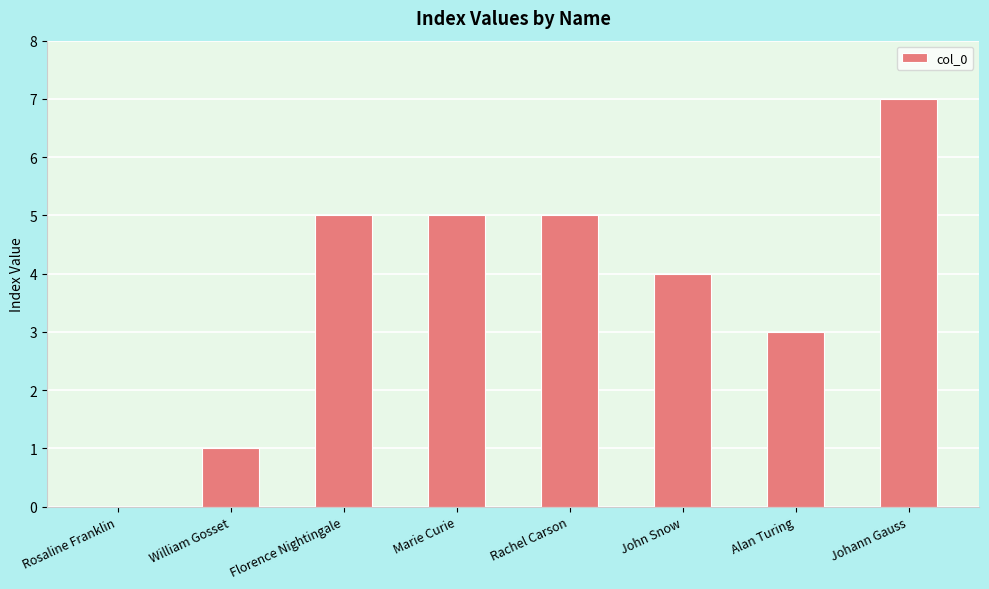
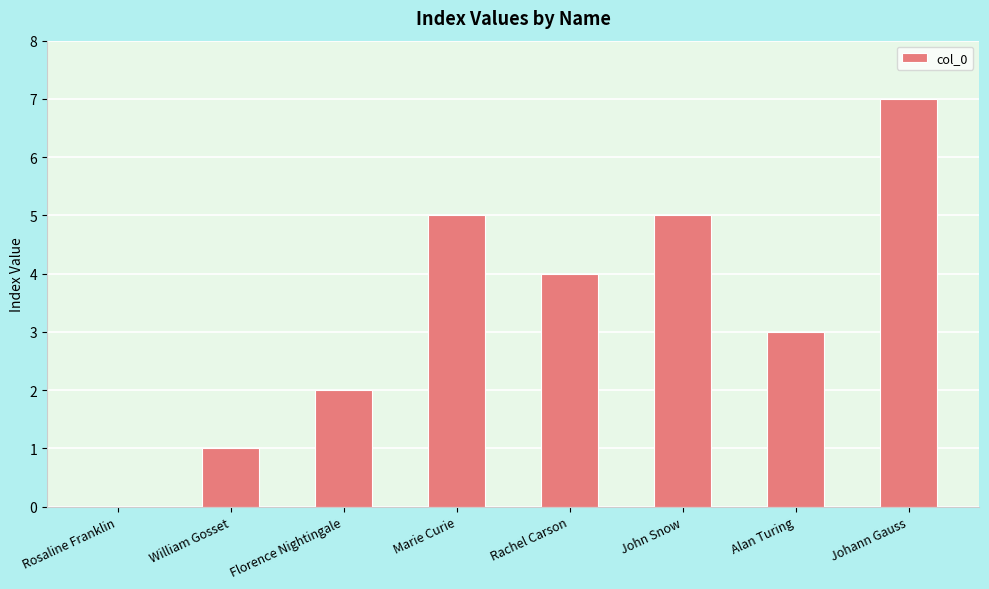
  {
    "Rosaline Franklin": 0,
    "William Gosset": 1,
-   "Florence Nightingale": 5,
+   "Florence Nightingale": 2,
    "Marie Curie": 5,
-   "Rachel Carson": 5,
-   "John Snow": 4,
+   "Rachel Carson": 4,
+   "John Snow": 5,
    "Alan Turing": 3,
    "Johann Gauss": 7
  }
